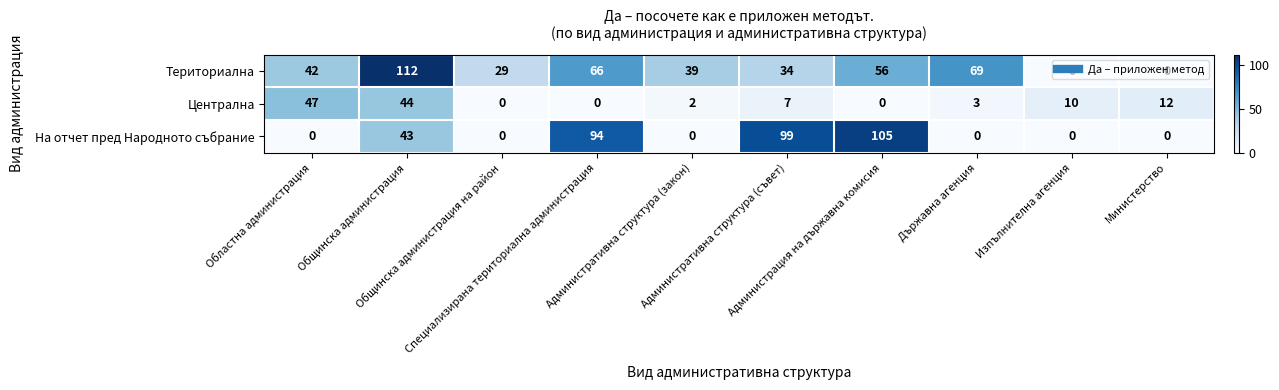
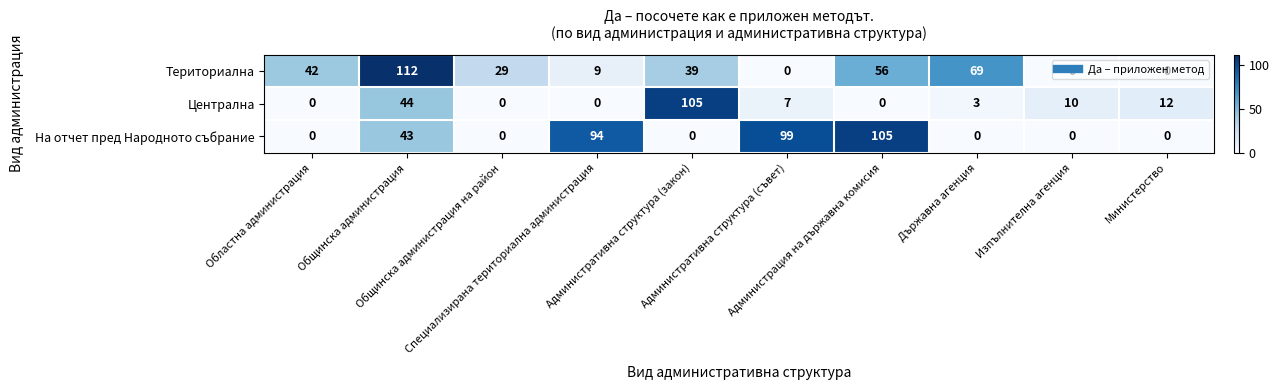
  {
    "Териториална": {
      "Областна администрация": 42,
      "Общинска администрация": 112,
      "Общинска администрация на район": 29,
-     "Специализирана териториална администрация": 66,
+     "Специализирана териториална администрация": 9,
      "Административна структура (закон)": 39,
-     "Административна структура (съвет)": 34,
+     "Административна структура (съвет)": 0,
      "Администрация на държавна комисия": 56,
      "Държавна агенция": 69
    },
    "Централна": {
-     "Областна администрация": 47,
+     "Областна администрация": 0,
      "Общинска администрация": 44,
      "Общинска администрация на район": 0,
      "Специализирана териториална администрация": 0,
-     "Административна структура (закон)": 2,
+     "Административна структура (закон)": 105,
      "Административна структура (съвет)": 7,
      "Администрация на държавна комисия": 0,
      "Държавна агенция": 3,
      "Изпълнителна агенция": 10,
      "Министерство": 12
    },
    "На отчет пред Народното събрание": {
      "Областна администрация": 0,
      "Общинска администрация": 43,
      "Общинска администрация на район": 0,
      "Специализирана териториална администрация": 94,
      "Административна структура (закон)": 0,
      "Административна структура (съвет)": 99,
      "Администрация на държавна комисия": 105,
      "Държавна агенция": 0,
      "Изпълнителна агенция": 0,
      "Министерство": 0
    }
  }
